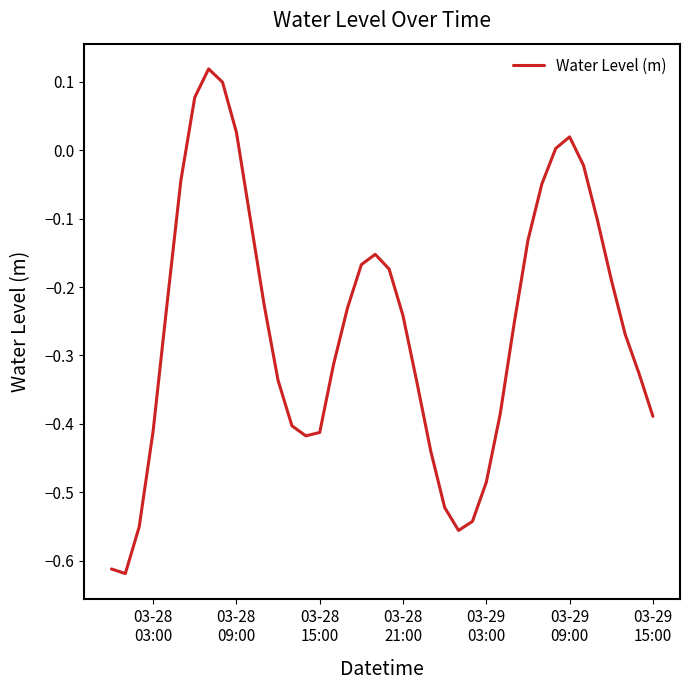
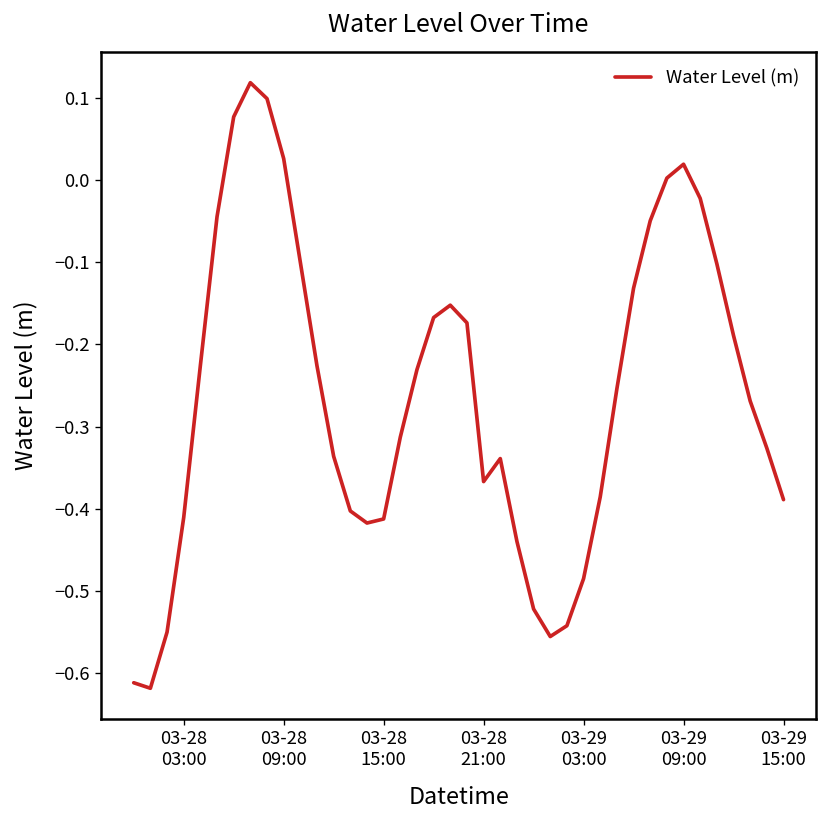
  {
    "03-28 03:00": -0.41,
    "03-28 09:00": 0.03,
    "03-28 15:00": -0.41,
-   "03-28 21:00": -0.24,
+   "03-28 21:00": -0.37,
    "03-29 03:00": -0.49,
    "03-29 09:00": 0.02,
    "03-29 15:00": -0.39
  }
